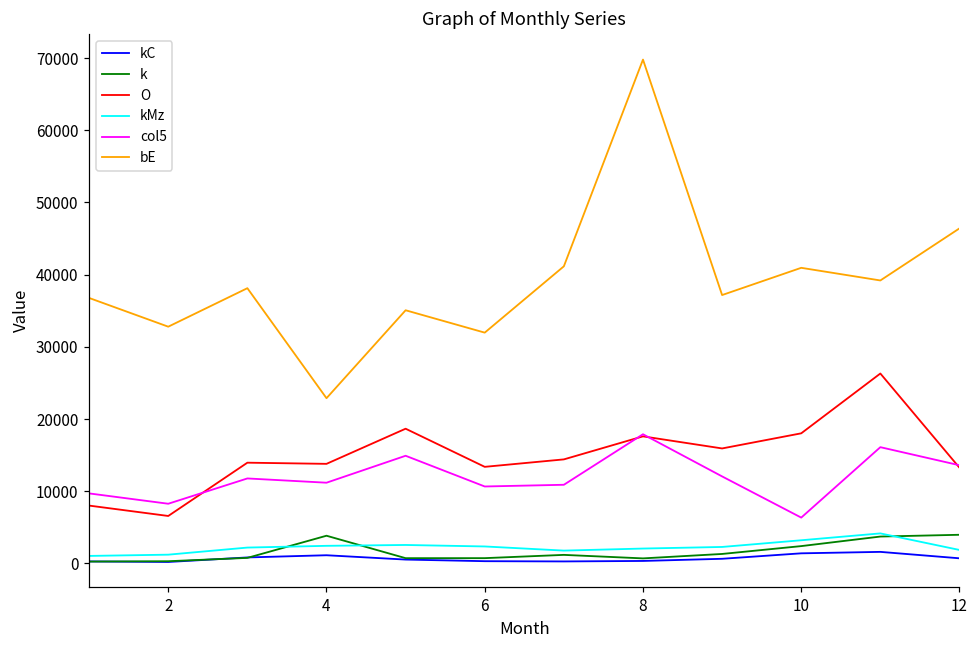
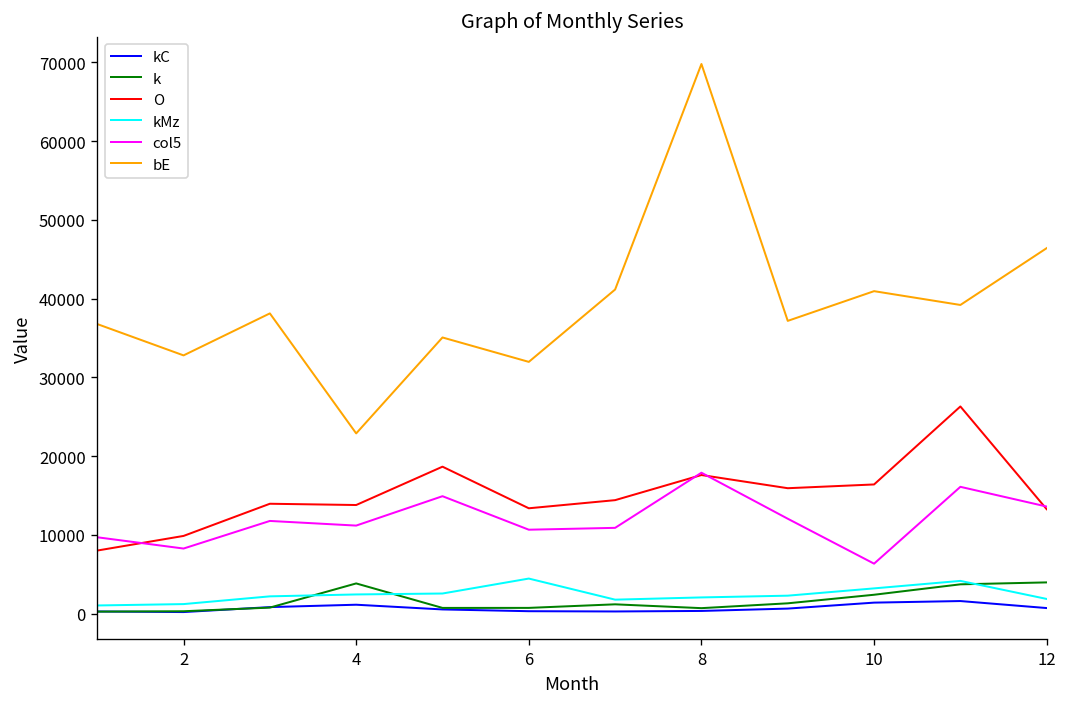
  {
    "kC": {
      "4": 1000,
      "6": 0,
      "10": 1000,
      "12": 1000
    },
    "k": {
      "4": 4000,
      "6": 1000,
      "10": 2000,
      "12": 4000
    },
    "O": {
-     "2": 7000,
+     "2": 10000,
      "4": 14000,
      "6": 13000,
-     "10": 18000
+     "10": 16000
    },
    "kMz": {
      "2": 1000,
      "4": 2000,
-     "6": 2000,
+     "6": 4000,
      "8": 2000,
      "10": 3000,
      "12": 2000
    },
    "col5": {
      "2": 8000,
      "4": 11000,
      "6": 11000,
      "10": 6000
    },
    "bE": {
      "2": 33000,
      "4": 23000,
      "6": 32000,
      "8": 70000,
      "10": 41000,
      "12": 46000
    }
  }
